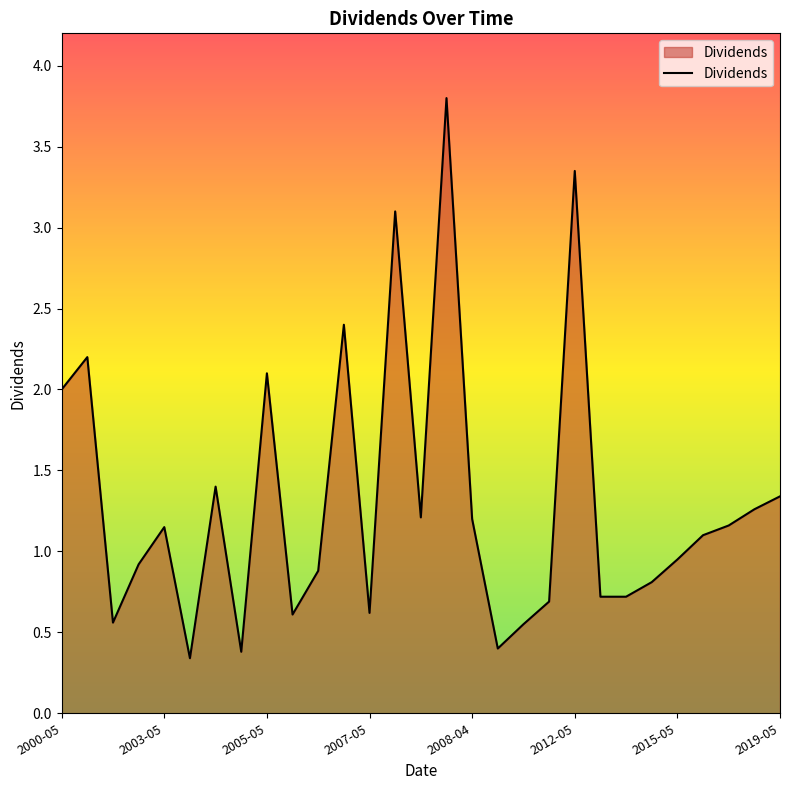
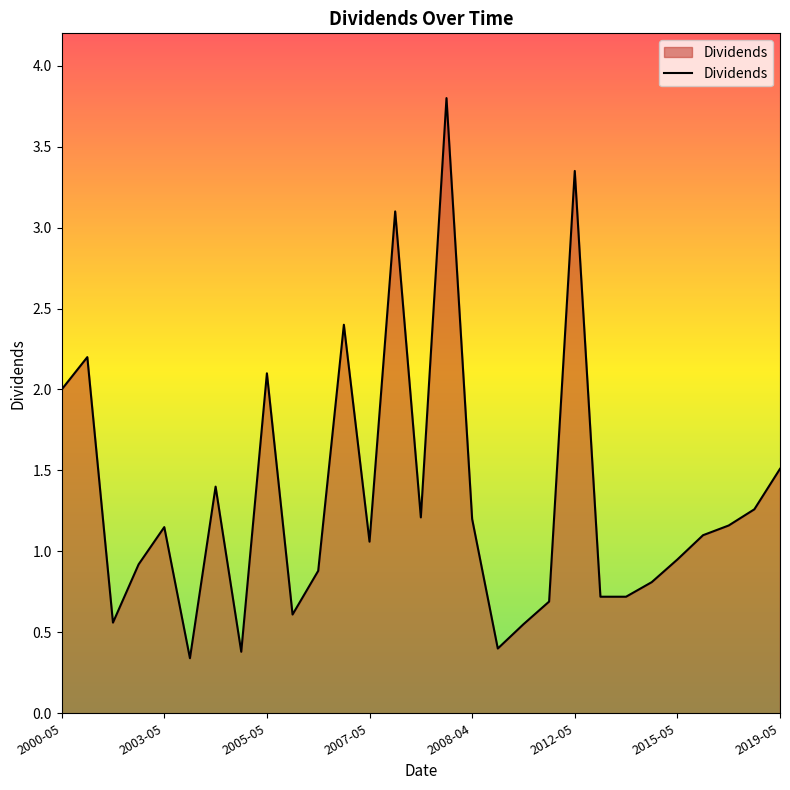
  {
    "2000-05": 2.00,
    "2003-05": 1.15,
    "2005-05": 2.10,
-   "2007-05": 0.62,
+   "2007-05": 1.06,
    "2008-04": 1.20,
    "2012-05": 3.35,
    "2015-05": 0.95,
-   "2019-05": 1.34
+   "2019-05": 1.51
  }
